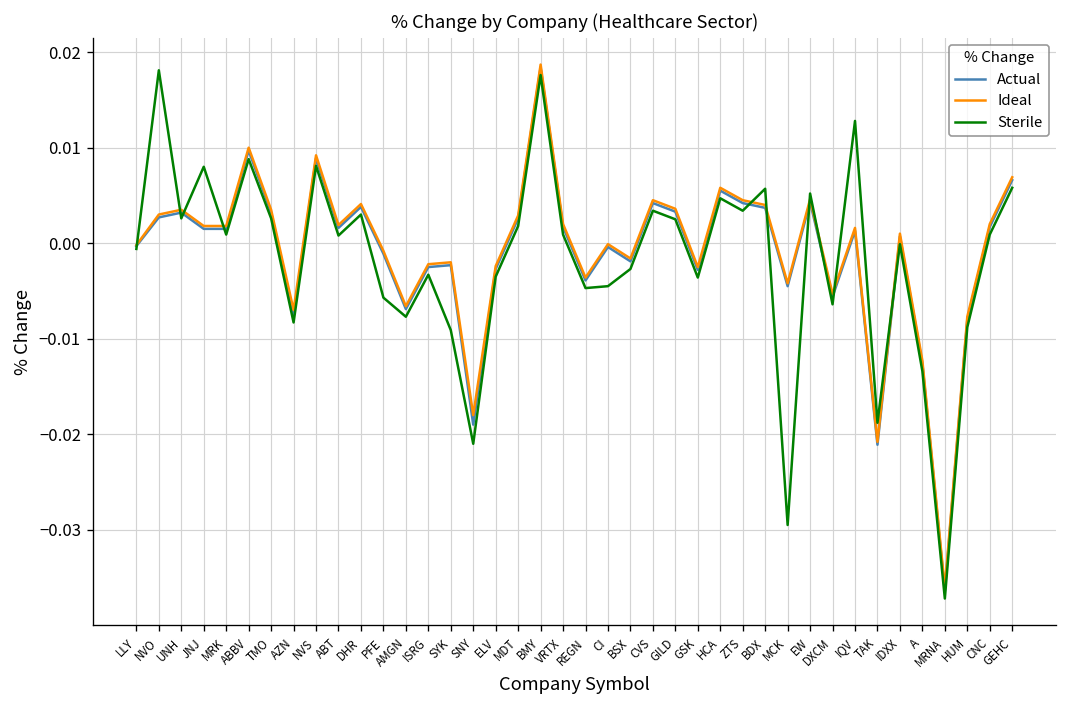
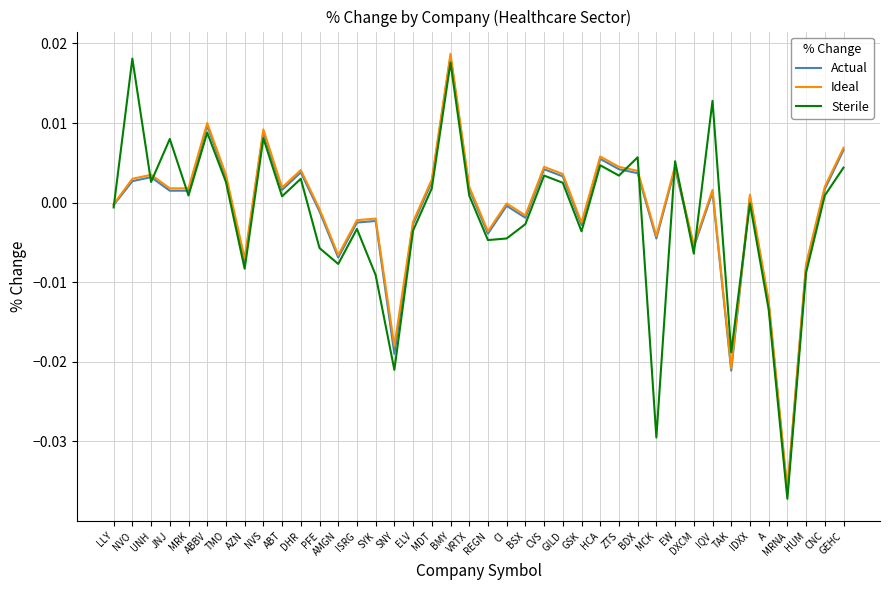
  {
    "Actual": {
      "AZN": -0.008,
      "SNY": -0.019
    },
    "Ideal": {
      "AZN": -0.007,
      "SNY": -0.018
    },
    "Sterile": {
      "NVO": 0.018,
      "UNH": 0.003,
      "JNJ": 0.008,
      "MRK": 0.001,
      "ABBV": 0.009,
      "TMO": 0.003,
      "AZN": -0.008,
      "NVS": 0.008,
      "ABT": 0.001,
      "DHR": 0.003,
      "PFE": -0.006,
      "AMGN": -0.008,
      "ISRG": -0.003,
      "SYK": -0.009,
      "SNY": -0.021,
      "ELV": -0.004,
      "MDT": 0.002,
      "BMY": 0.018,
      "VRTX": 0.001,
      "REGN": -0.005,
      "CI": -0.005,
      "BSX": -0.003,
      "CVS": 0.003,
      "GILD": 0.003,
      "GSK": -0.004,
      "HCA": 0.005,
      "ZTS": 0.003,
      "BDX": 0.006,
      "MCK": -0.030,
      "EW": 0.005,
      "DXCM": -0.006,
      "IQV": 0.013,
      "TAK": -0.019,
      "IDXX": 0.000,
      "A": -0.013,
      "MRNA": -0.037,
      "HUM": -0.009,
      "CNC": 0.001,
-     "GEHC": 0.006
+     "GEHC": 0.004
    }
  }
